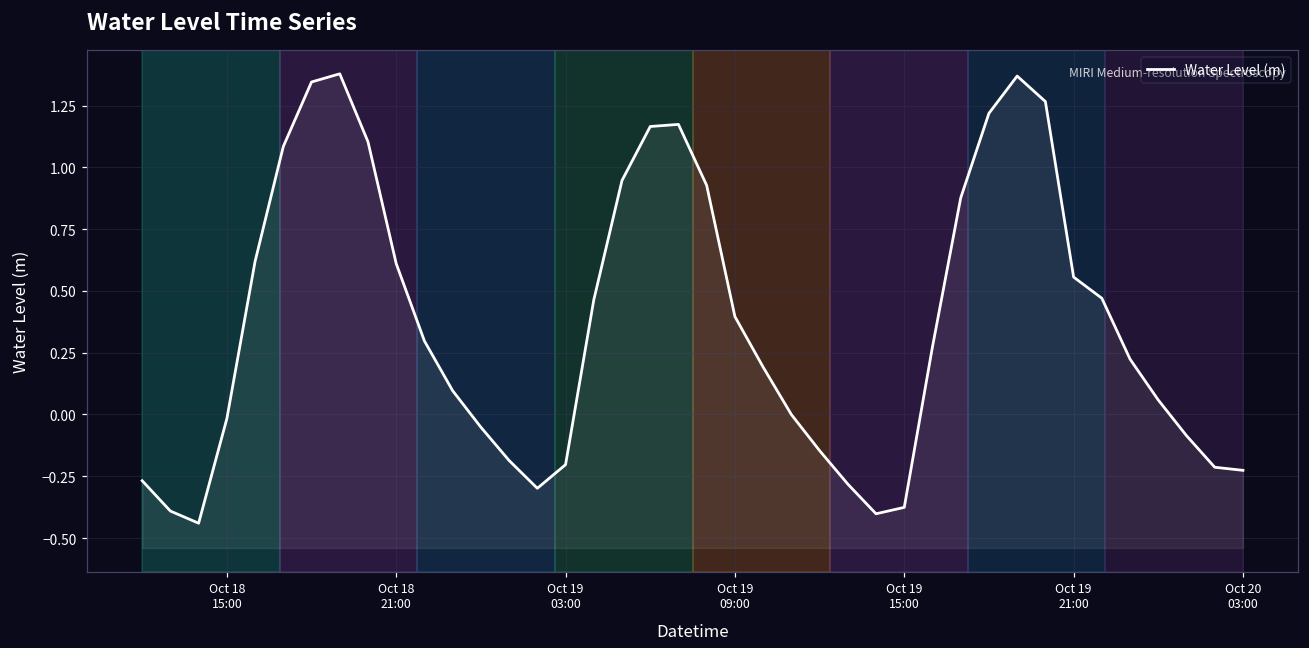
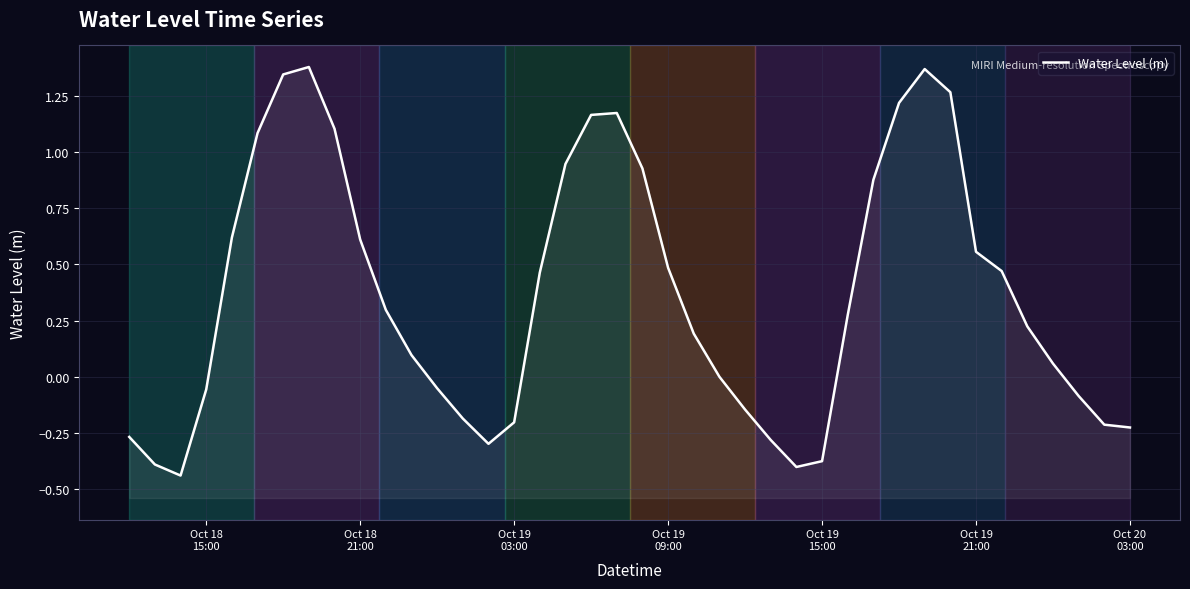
  {
-   "Oct 18 15:00": -0.02,
+   "Oct 18 15:00": -0.06,
    "Oct 18 21:00": 0.61,
    "Oct 19 03:00": -0.20,
-   "Oct 19 09:00": 0.40,
+   "Oct 19 09:00": 0.48,
    "Oct 19 15:00": -0.38,
    "Oct 19 21:00": 0.56,
    "Oct 20 03:00": -0.23
  }
